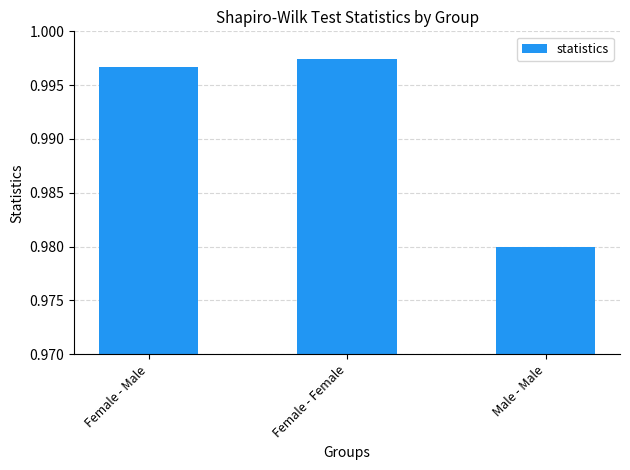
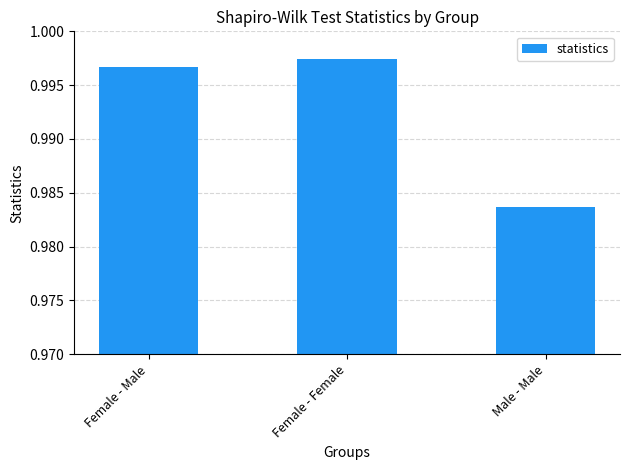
  {
    "Female - Male": 0.9967,
    "Female - Female": 0.9974,
-   "Male - Male": 0.9799
+   "Male - Male": 0.9837
  }
